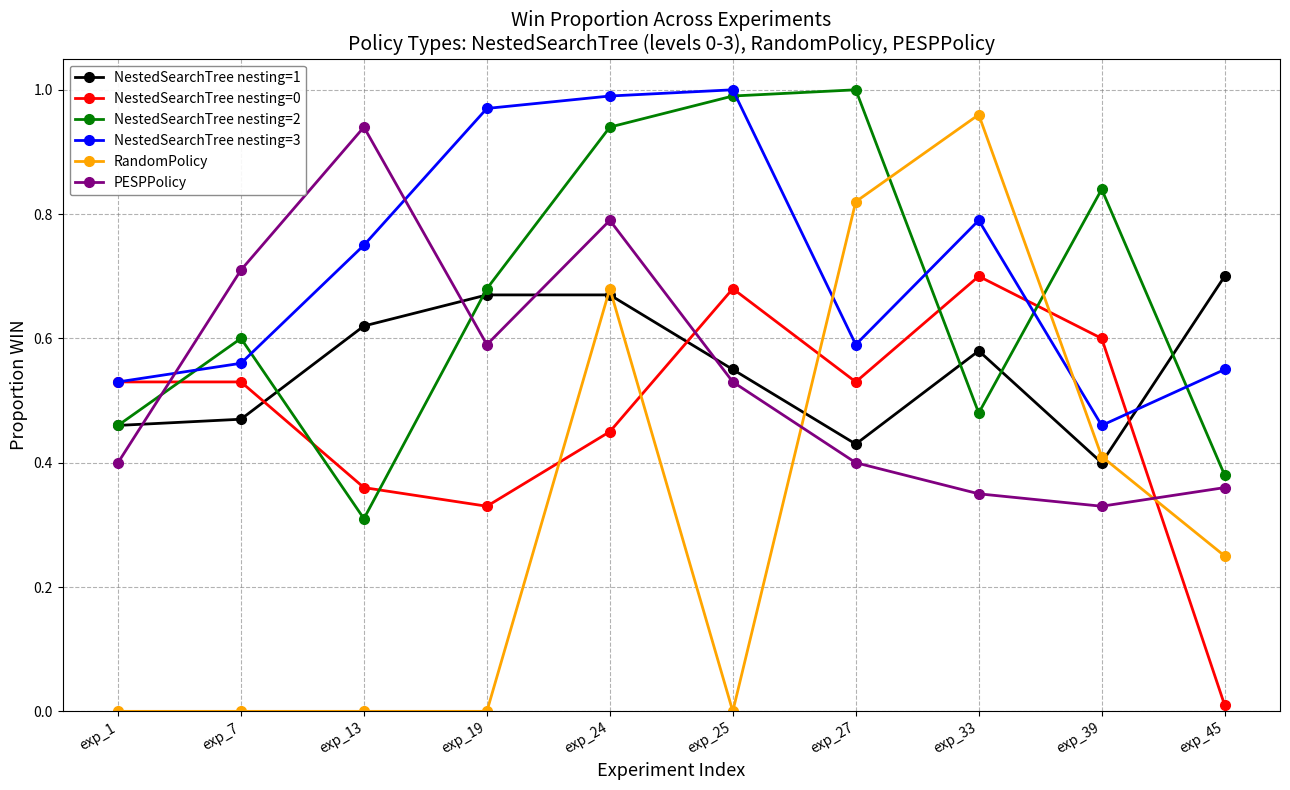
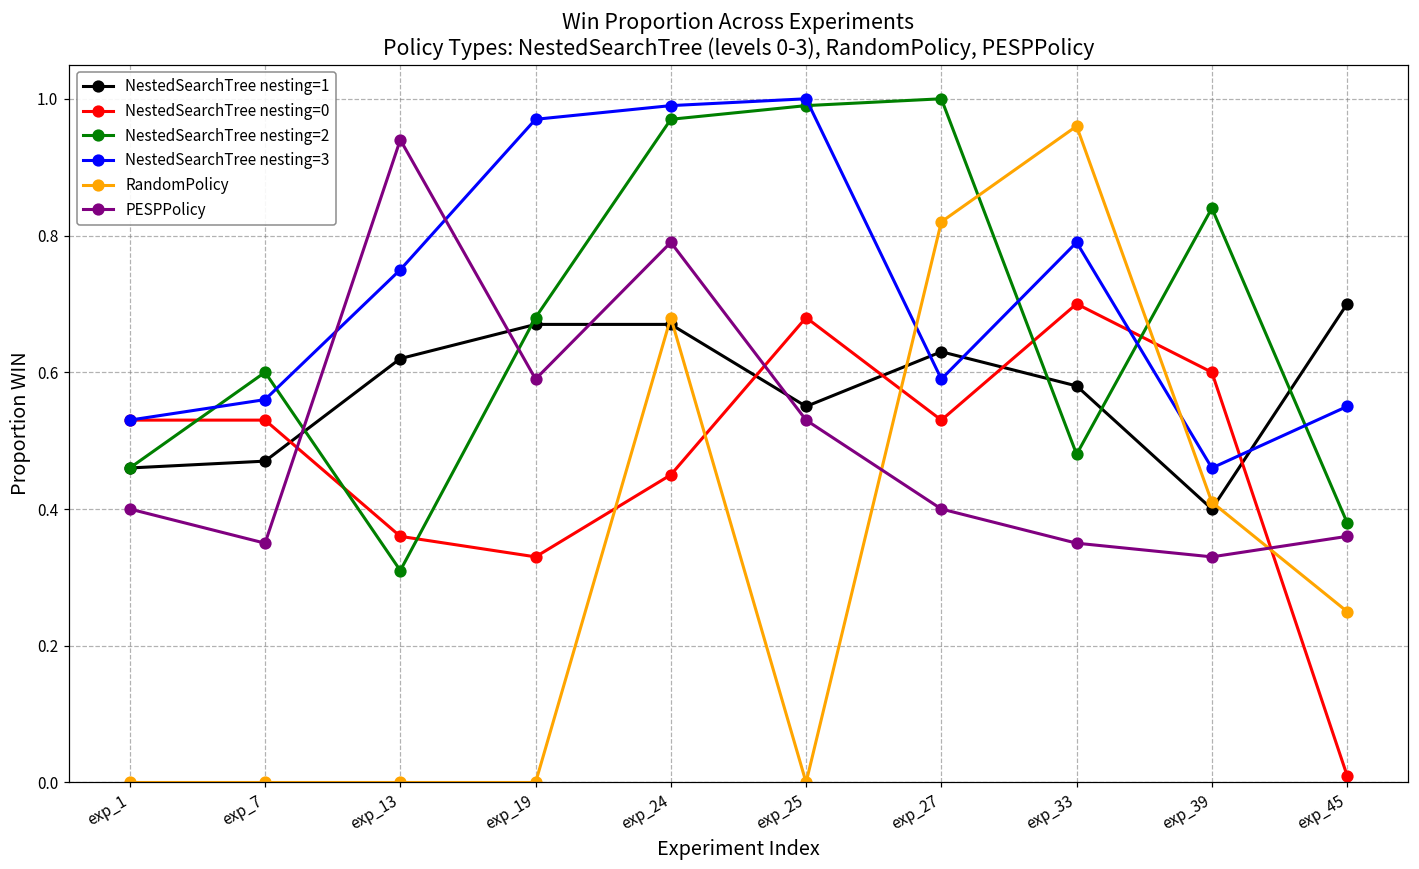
  {
    "NestedSearchTree nesting=1": {
      "exp_7": 0.47,
      "exp_13": 0.62,
      "exp_19": 0.67,
      "exp_24": 0.67,
      "exp_25": 0.55,
-     "exp_27": 0.43,
+     "exp_27": 0.63,
      "exp_33": 0.58,
      "exp_39": 0.40,
      "exp_45": 0.70
    },
    "NestedSearchTree nesting=0": {
      "exp_7": 0.53,
      "exp_13": 0.36,
      "exp_19": 0.33,
      "exp_24": 0.45,
      "exp_25": 0.68,
      "exp_27": 0.53,
      "exp_33": 0.70,
      "exp_39": 0.60,
      "exp_45": 0.01
    },
    "NestedSearchTree nesting=2": {
      "exp_7": 0.60,
      "exp_13": 0.31,
      "exp_19": 0.68,
-     "exp_24": 0.94,
+     "exp_24": 0.97,
      "exp_25": 0.99,
      "exp_27": 1.00,
      "exp_33": 0.48,
      "exp_39": 0.84,
      "exp_45": 0.38
    },
    "NestedSearchTree nesting=3": {
      "exp_7": 0.56,
      "exp_13": 0.75,
      "exp_19": 0.97,
      "exp_24": 0.99,
      "exp_25": 1.00,
      "exp_27": 0.59,
      "exp_33": 0.79,
      "exp_39": 0.46,
      "exp_45": 0.55
    },
    "RandomPolicy": {
      "exp_1": 0.00,
      "exp_7": 0.00,
      "exp_13": 0.00,
      "exp_19": 0.00,
      "exp_24": 0.68,
      "exp_25": 0.00,
      "exp_27": 0.82,
      "exp_33": 0.96,
      "exp_39": 0.41,
      "exp_45": 0.25
    },
    "PESPPolicy": {
      "exp_1": 0.40,
-     "exp_7": 0.71,
+     "exp_7": 0.35,
      "exp_13": 0.94,
      "exp_19": 0.59,
      "exp_24": 0.79,
      "exp_25": 0.53,
      "exp_27": 0.40,
      "exp_33": 0.35,
      "exp_39": 0.33,
      "exp_45": 0.36
    }
  }
